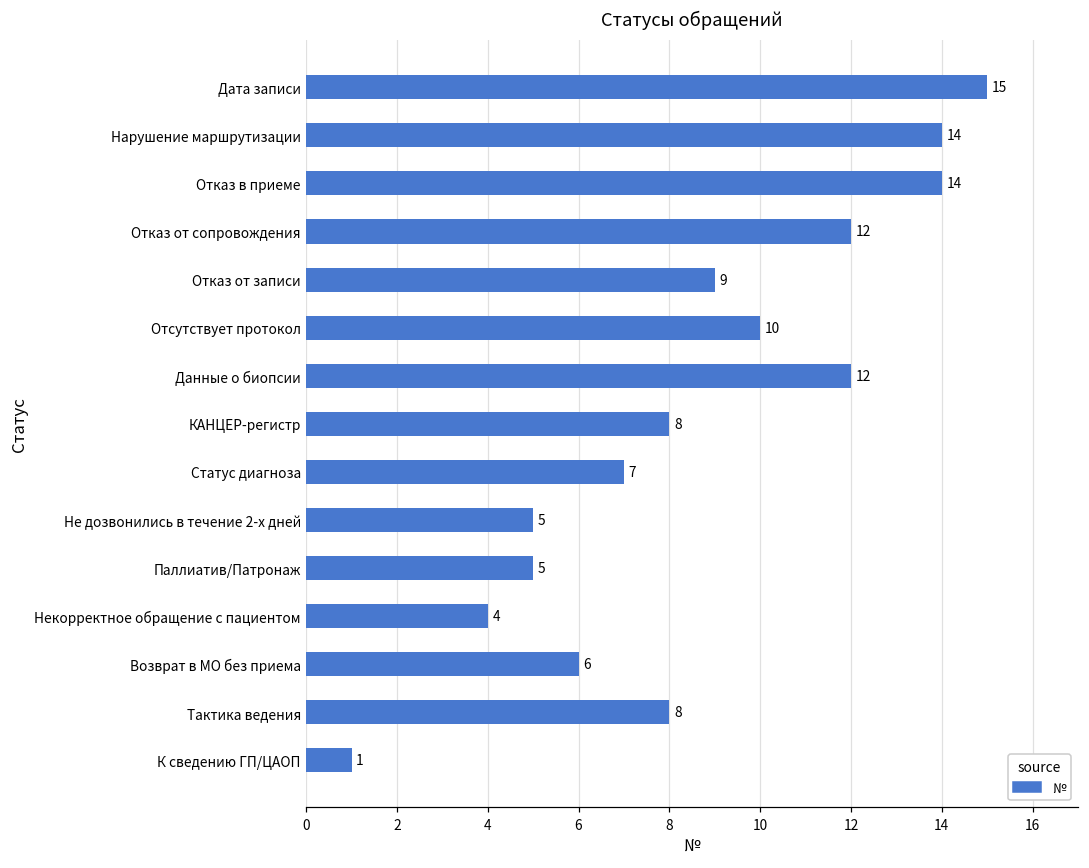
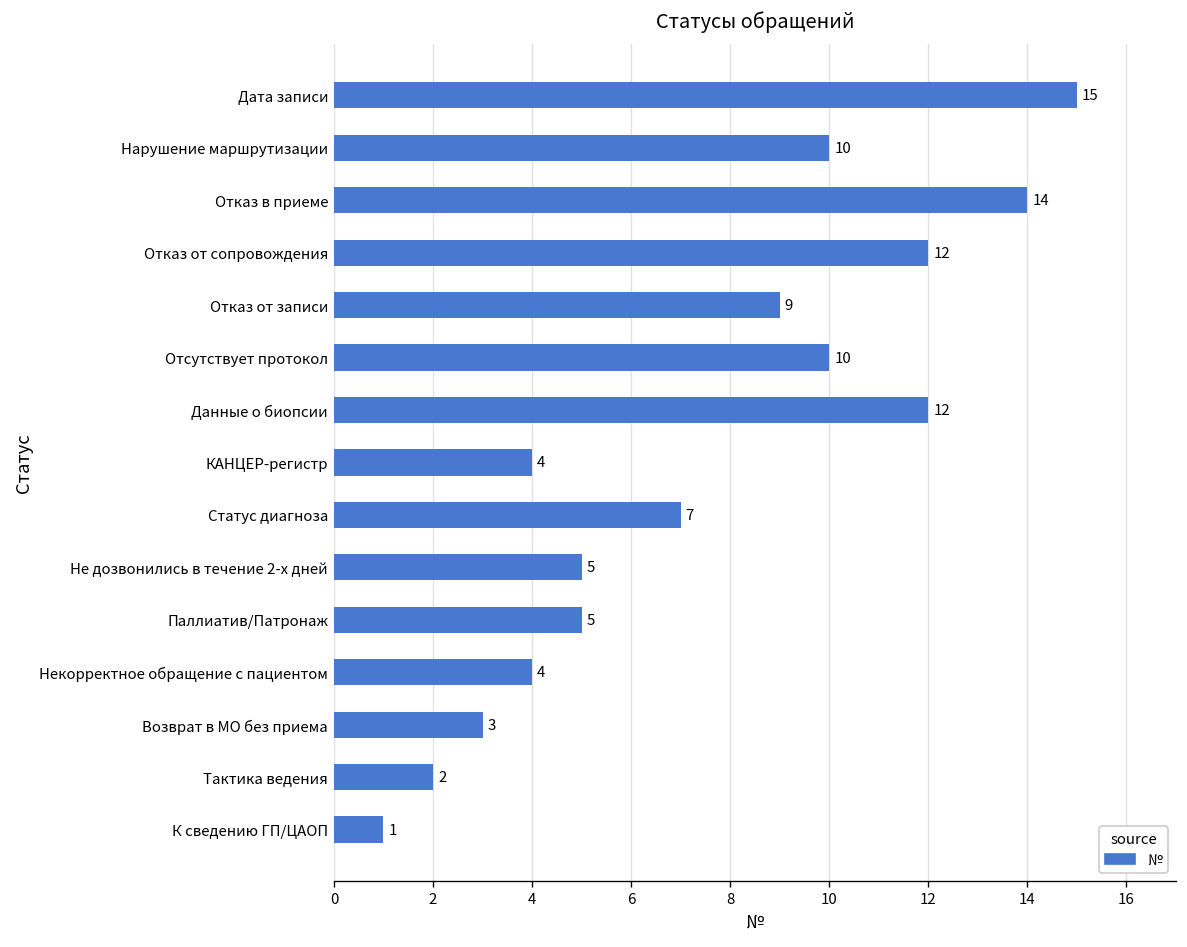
  {
    "Дата записи": 15,
-   "Нарушение маршрутизации": 14,
+   "Нарушение маршрутизации": 10,
    "Отказ в приеме": 14,
    "Отказ от сопровождения": 12,
    "Отказ от записи": 9,
    "Отсутствует протокол": 10,
    "Данные о биопсии": 12,
-   "КАНЦЕР-регистр": 8,
+   "КАНЦЕР-регистр": 4,
    "Статус диагноза": 7,
    "Не дозвонились в течение 2-х дней": 5,
    "Паллиатив/Патронаж": 5,
    "Некорректное обращение с пациентом": 4,
-   "Возврат в МО без приема": 6,
-   "Тактика ведения": 8,
+   "Возврат в МО без приема": 3,
+   "Тактика ведения": 2,
    "К сведению ГП/ЦАОП": 1
  }
